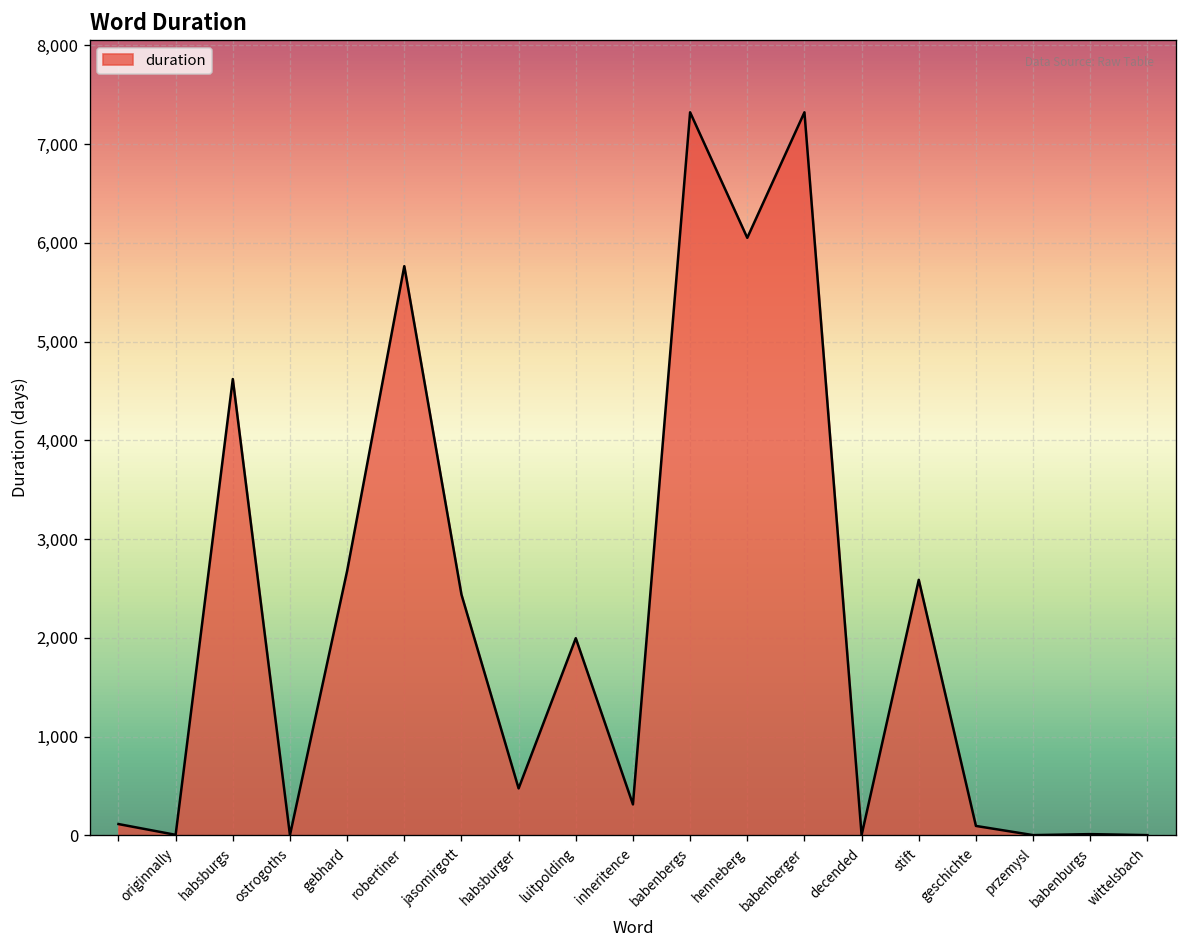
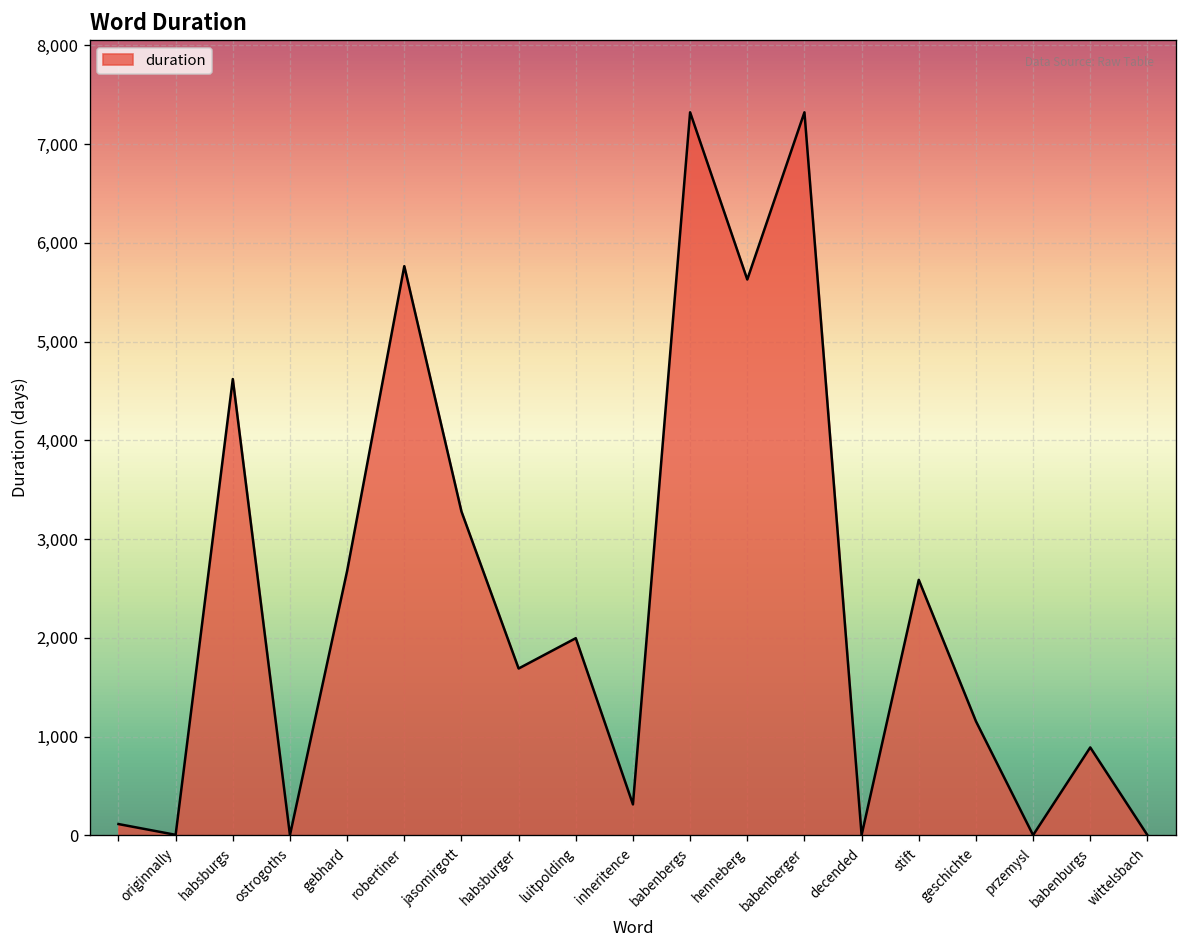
  {
    "originnally": "0",
    "habsburgs": "4,600",
    "ostrogoths": "0",
    "gebhard": "2,700",
    "robertiner": "5,800",
-   "jasomirgott": "2,400",
-   "habsburger": "500",
+   "jasomirgott": "3,300",
+   "habsburger": "1,700",
    "luitpolding": "2,000",
    "inheritence": "300",
    "babenbergs": "7,300",
-   "henneberg": "6,100",
+   "henneberg": "5,600",
    "babenberger": "7,300",
    "decended": "0",
    "stift": "2,600",
-   "geschichte": "100",
+   "geschichte": "1,200",
    "przemysl": "0",
-   "babenburgs": "0",
+   "babenburgs": "900",
    "wittelsbach": "0"
  }
